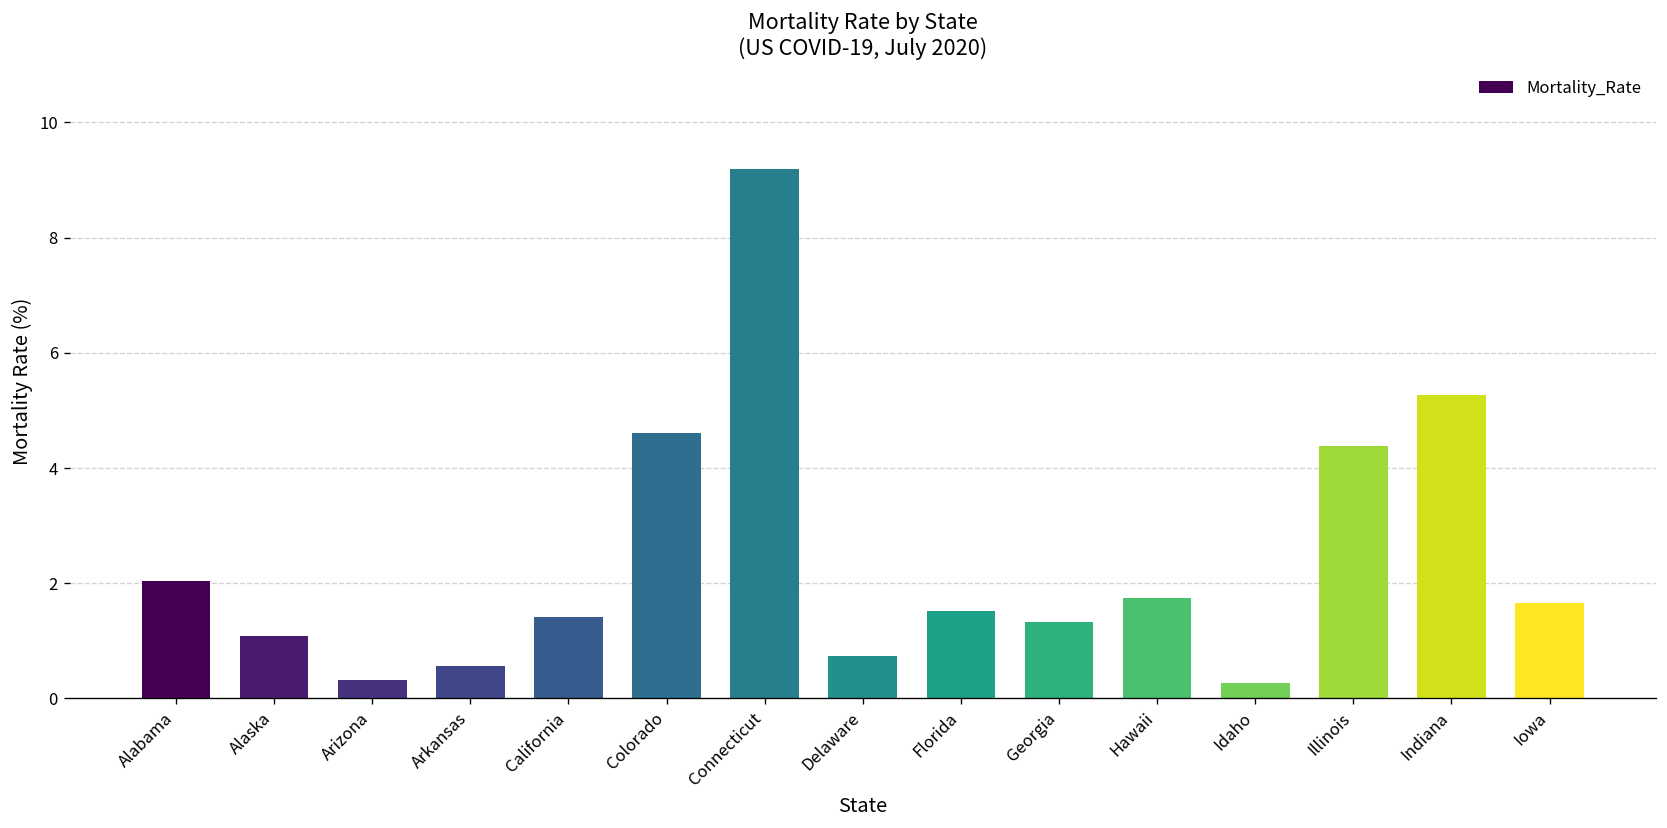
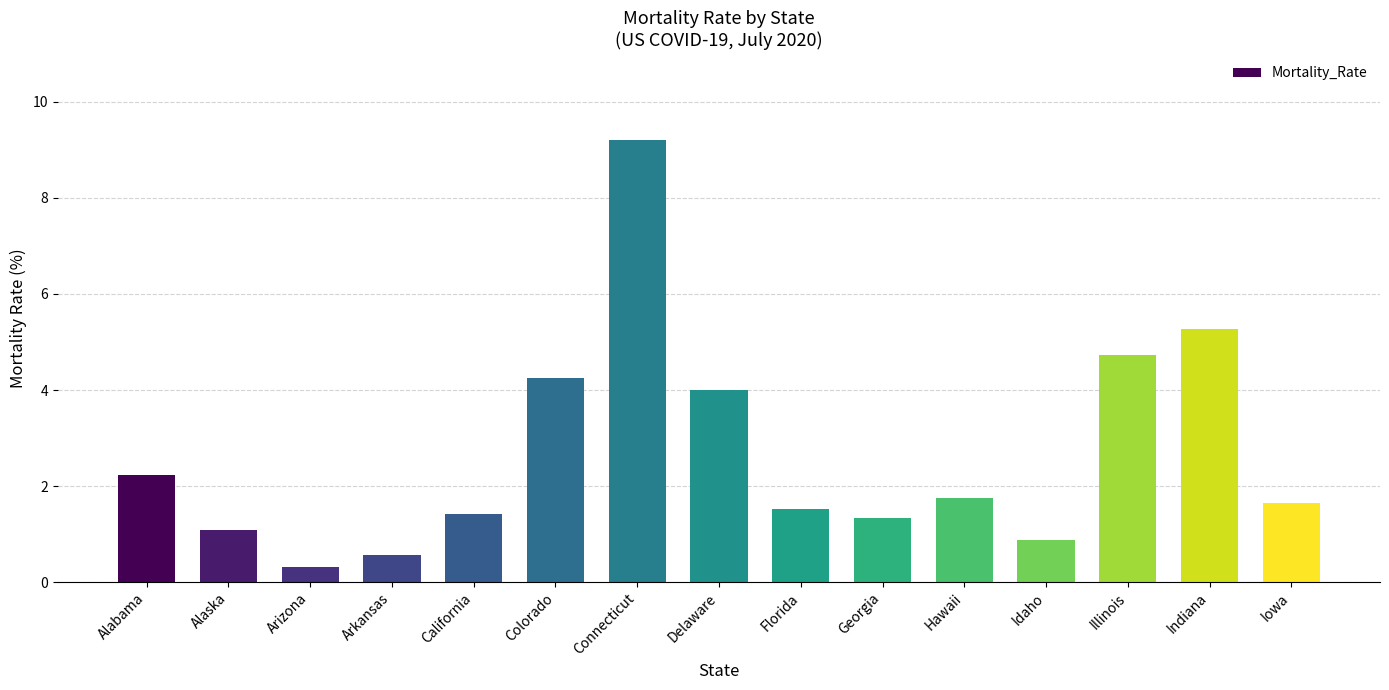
  {
-   "Alabama": 2.0,
+   "Alabama": 2.2,
    "Alaska": 1.1,
    "Arizona": 0.3,
    "Arkansas": 0.6,
    "California": 1.4,
-   "Colorado": 4.6,
+   "Colorado": 4.2,
    "Connecticut": 9.2,
-   "Delaware": 0.7,
+   "Delaware": 4.0,
    "Florida": 1.5,
    "Georgia": 1.3,
    "Hawaii": 1.7,
-   "Idaho": 0.3,
-   "Illinois": 4.4,
+   "Idaho": 0.9,
+   "Illinois": 4.7,
    "Indiana": 5.3,
    "Iowa": 1.7
  }
